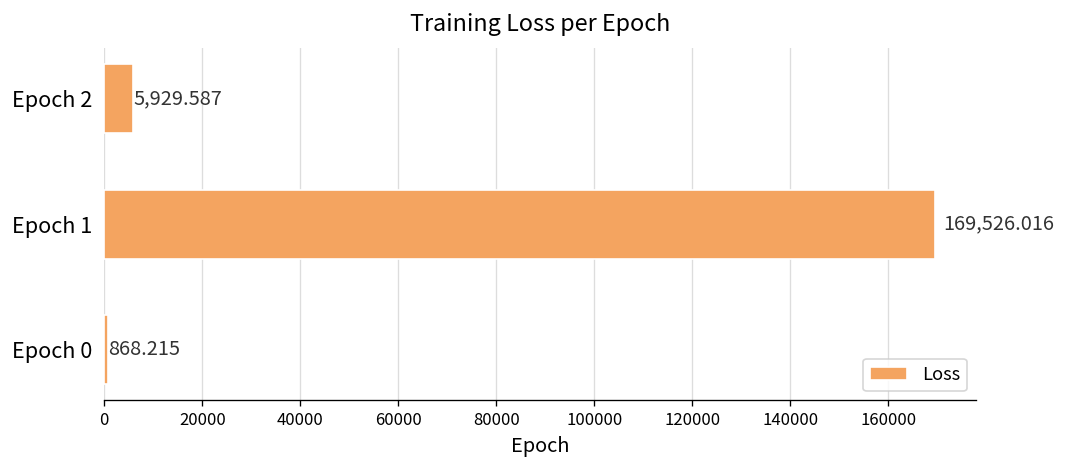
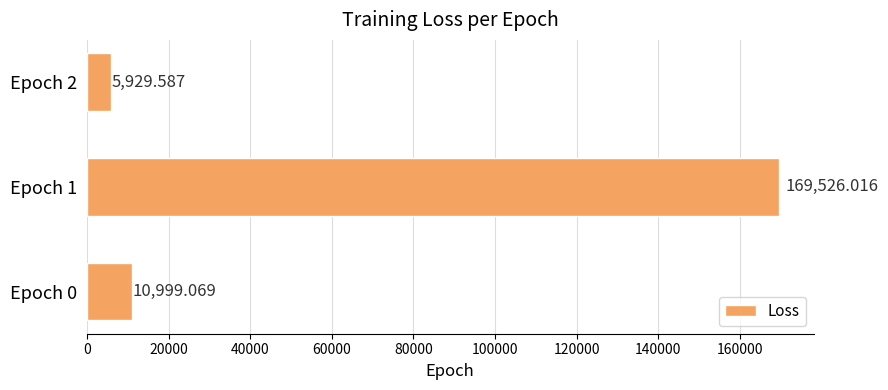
  {
    "Epoch 2": "5,929.587",
    "Epoch 1": "169,526.016",
-   "Epoch 0": "868.215"
+   "Epoch 0": "10,999.069"
  }
